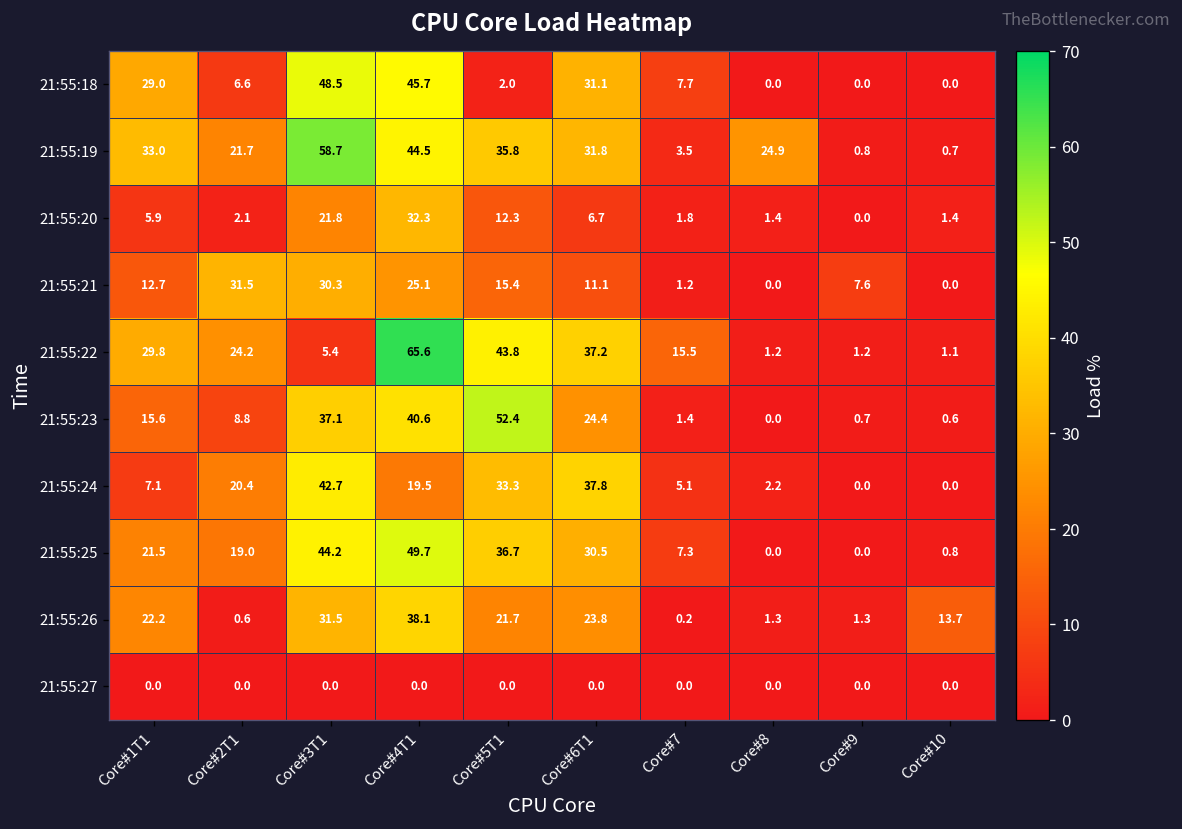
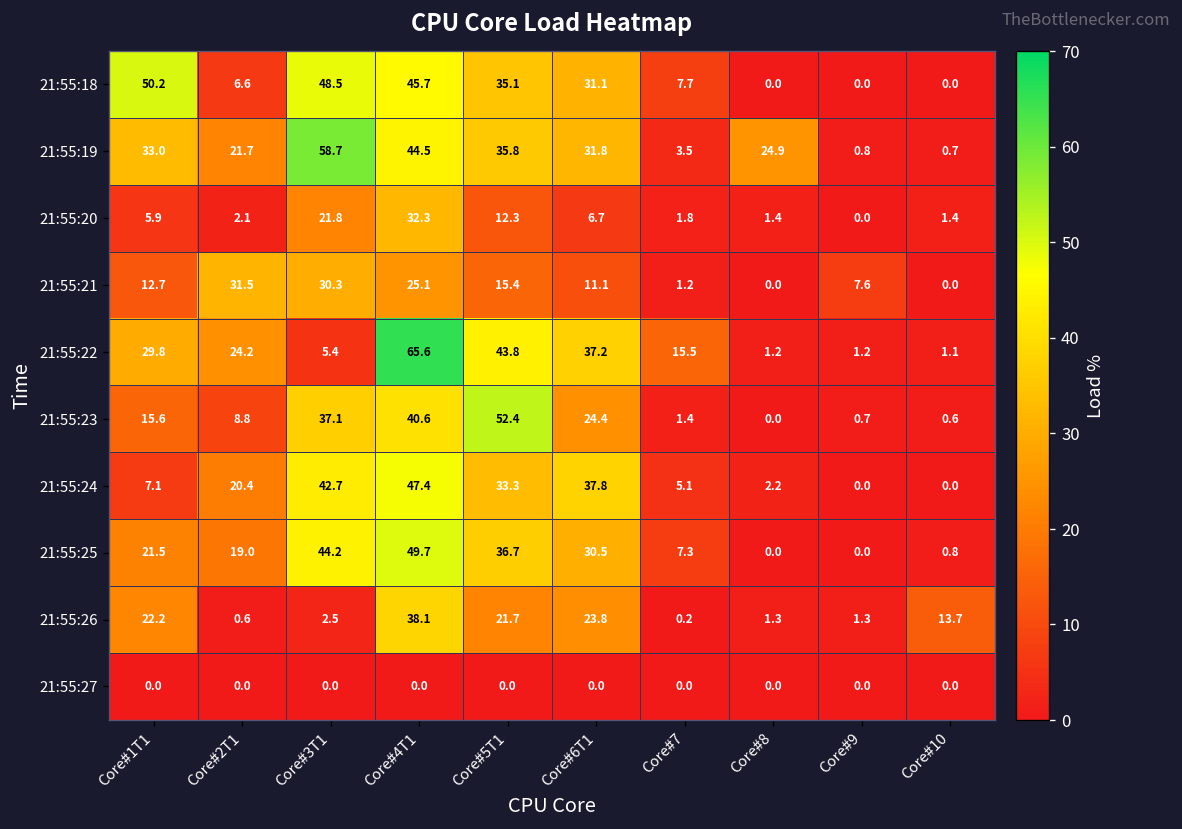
  {
    "21:55:18": {
-     "Core#1T1": 29.0,
+     "Core#1T1": 50.2,
      "Core#2T1": 6.6,
      "Core#3T1": 48.5,
      "Core#4T1": 45.7,
-     "Core#5T1": 2.0,
+     "Core#5T1": 35.1,
      "Core#6T1": 31.1,
      "Core#7": 7.7,
      "Core#8": 0.0,
      "Core#9": 0.0,
      "Core#10": 0.0
    },
    "21:55:19": {
      "Core#1T1": 33.0,
      "Core#2T1": 21.7,
      "Core#3T1": 58.7,
      "Core#4T1": 44.5,
      "Core#5T1": 35.8,
      "Core#6T1": 31.8,
      "Core#7": 3.5,
      "Core#8": 24.9,
      "Core#9": 0.8,
      "Core#10": 0.7
    },
    "21:55:20": {
      "Core#1T1": 5.9,
      "Core#2T1": 2.1,
      "Core#3T1": 21.8,
      "Core#4T1": 32.3,
      "Core#5T1": 12.3,
      "Core#6T1": 6.7,
      "Core#7": 1.8,
      "Core#8": 1.4,
      "Core#9": 0.0,
      "Core#10": 1.4
    },
    "21:55:21": {
      "Core#1T1": 12.7,
      "Core#2T1": 31.5,
      "Core#3T1": 30.3,
      "Core#4T1": 25.1,
      "Core#5T1": 15.4,
      "Core#6T1": 11.1,
      "Core#7": 1.2,
      "Core#8": 0.0,
      "Core#9": 7.6,
      "Core#10": 0.0
    },
    "21:55:22": {
      "Core#1T1": 29.8,
      "Core#2T1": 24.2,
      "Core#3T1": 5.4,
      "Core#4T1": 65.6,
      "Core#5T1": 43.8,
      "Core#6T1": 37.2,
      "Core#7": 15.5,
      "Core#8": 1.2,
      "Core#9": 1.2,
      "Core#10": 1.1
    },
    "21:55:23": {
      "Core#1T1": 15.6,
      "Core#2T1": 8.8,
      "Core#3T1": 37.1,
      "Core#4T1": 40.6,
      "Core#5T1": 52.4,
      "Core#6T1": 24.4,
      "Core#7": 1.4,
      "Core#8": 0.0,
      "Core#9": 0.7,
      "Core#10": 0.6
    },
    "21:55:24": {
      "Core#1T1": 7.1,
      "Core#2T1": 20.4,
      "Core#3T1": 42.7,
-     "Core#4T1": 19.5,
+     "Core#4T1": 47.4,
      "Core#5T1": 33.3,
      "Core#6T1": 37.8,
      "Core#7": 5.1,
      "Core#8": 2.2,
      "Core#9": 0.0,
      "Core#10": 0.0
    },
    "21:55:25": {
      "Core#1T1": 21.5,
      "Core#2T1": 19.0,
      "Core#3T1": 44.2,
      "Core#4T1": 49.7,
      "Core#5T1": 36.7,
      "Core#6T1": 30.5,
      "Core#7": 7.3,
      "Core#8": 0.0,
      "Core#9": 0.0,
      "Core#10": 0.8
    },
    "21:55:26": {
      "Core#1T1": 22.2,
      "Core#2T1": 0.6,
-     "Core#3T1": 31.5,
+     "Core#3T1": 2.5,
      "Core#4T1": 38.1,
      "Core#5T1": 21.7,
      "Core#6T1": 23.8,
      "Core#7": 0.2,
      "Core#8": 1.3,
      "Core#9": 1.3,
      "Core#10": 13.7
    },
    "21:55:27": {
      "Core#1T1": 0.0,
      "Core#2T1": 0.0,
      "Core#3T1": 0.0,
      "Core#4T1": 0.0,
      "Core#5T1": 0.0,
      "Core#6T1": 0.0,
      "Core#7": 0.0,
      "Core#8": 0.0,
      "Core#9": 0.0,
      "Core#10": 0.0
    }
  }
